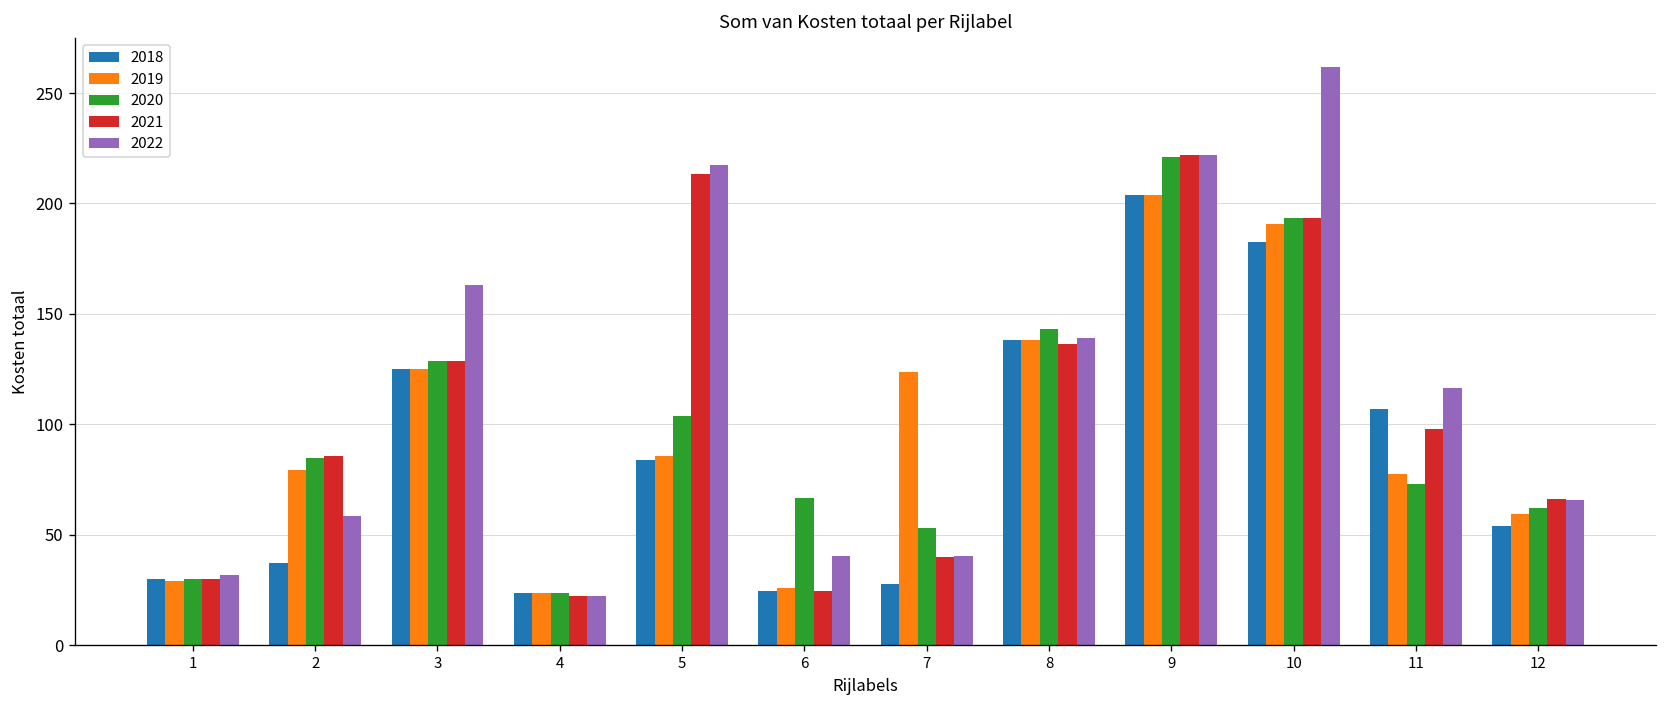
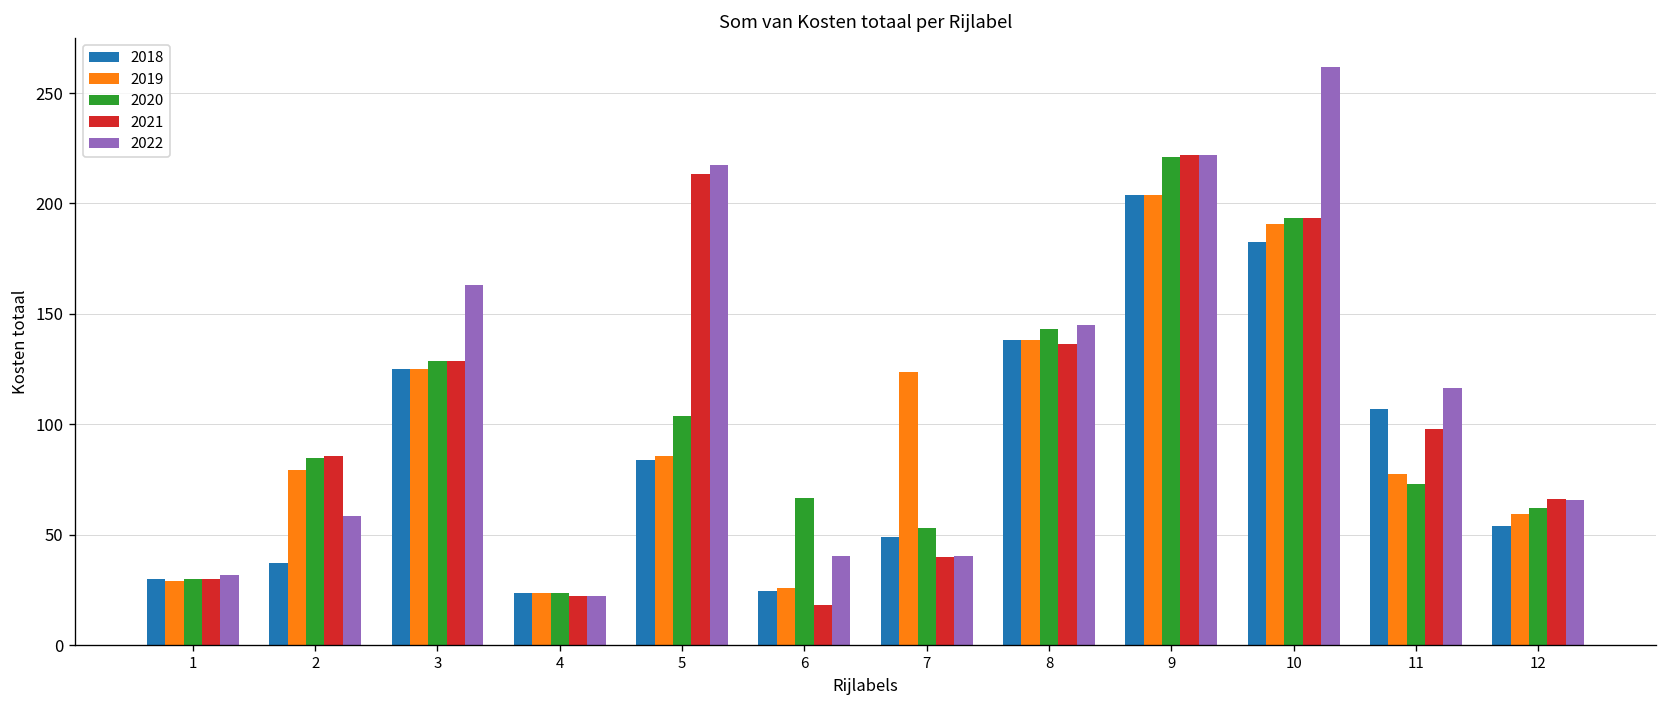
  {
    "2018": {
      "1": 30,
      "2": 37,
      "3": 125,
      "4": 24,
      "5": 84,
      "6": 25,
-     "7": 28,
+     "7": 49,
      "8": 138,
      "9": 204,
      "10": 182,
      "11": 107,
      "12": 54
    },
    "2019": {
      "1": 29,
      "2": 79,
      "3": 125,
      "4": 24,
      "5": 86,
      "6": 26,
      "7": 124,
      "8": 138,
      "9": 204,
      "10": 191,
      "11": 78,
      "12": 60
    },
    "2020": {
      "1": 30,
      "2": 85,
      "3": 129,
      "4": 24,
      "5": 104,
      "6": 67,
      "7": 53,
      "8": 143,
      "9": 221,
      "10": 194,
      "11": 73,
      "12": 62
    },
    "2021": {
      "1": 30,
      "2": 86,
      "3": 129,
      "4": 23,
      "5": 213,
-     "6": 25,
+     "6": 18,
      "7": 40,
      "8": 136,
      "9": 222,
      "10": 194,
      "11": 98,
      "12": 66
    },
    "2022": {
      "1": 32,
      "2": 59,
      "3": 163,
      "4": 22,
      "5": 217,
      "6": 41,
      "7": 41,
-     "8": 139,
+     "8": 145,
      "9": 222,
      "10": 262,
      "11": 117,
      "12": 66
    }
  }
